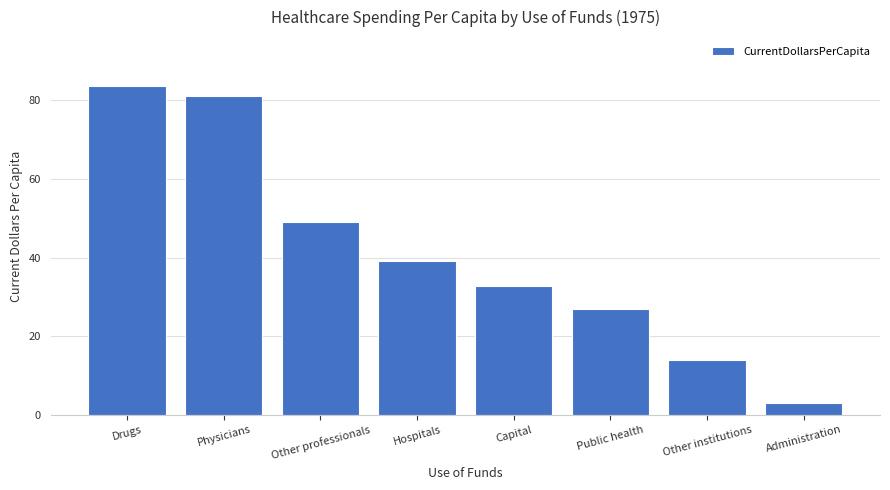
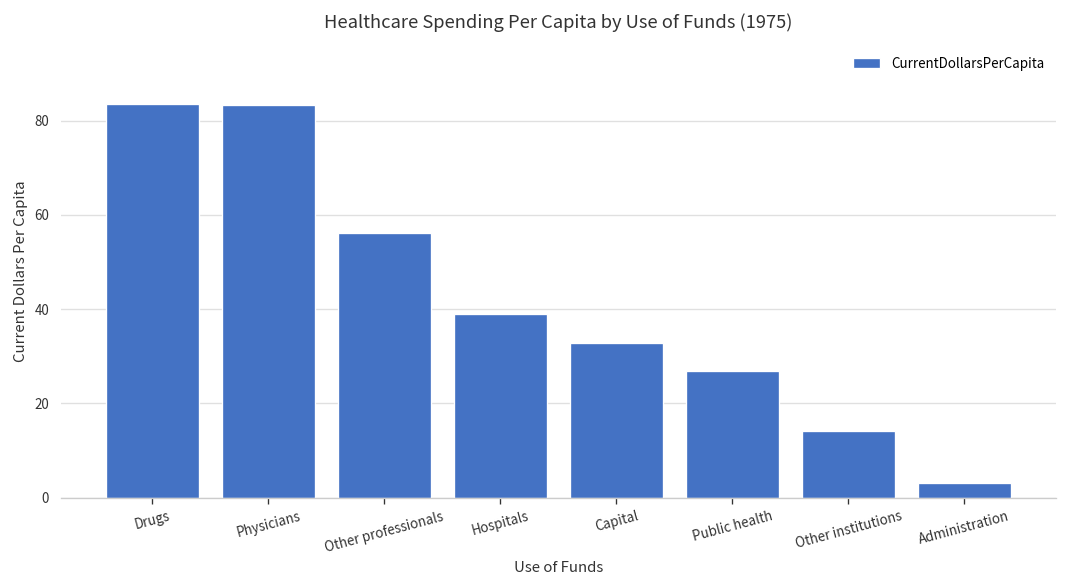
  {
    "Drugs": 84,
-   "Physicians": 81,
-   "Other professionals": 49,
+   "Physicians": 83,
+   "Other professionals": 56,
    "Hospitals": 39,
    "Capital": 33,
    "Public health": 27,
    "Other institutions": 14,
    "Administration": 3
  }
